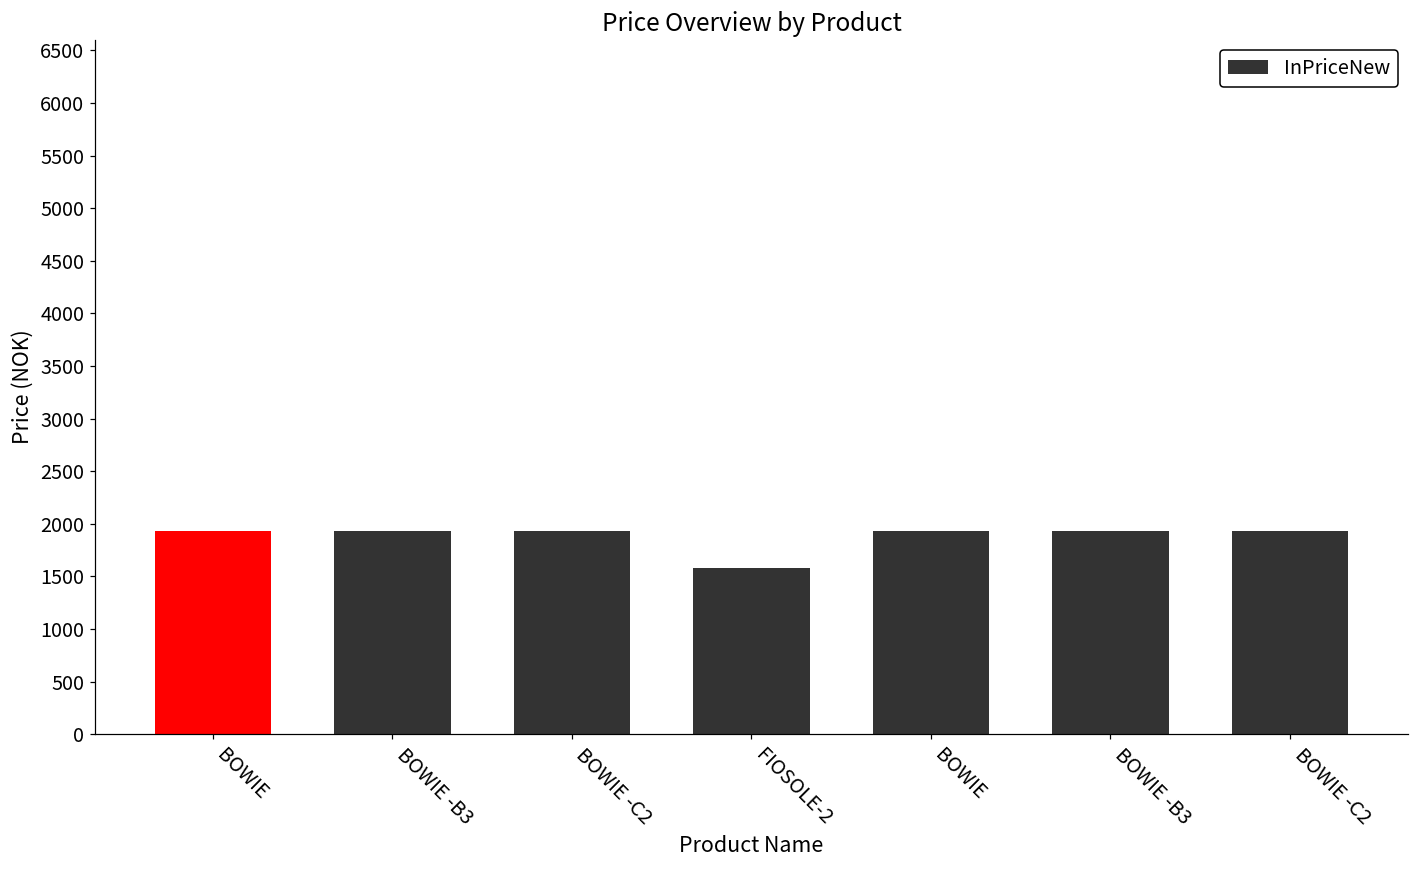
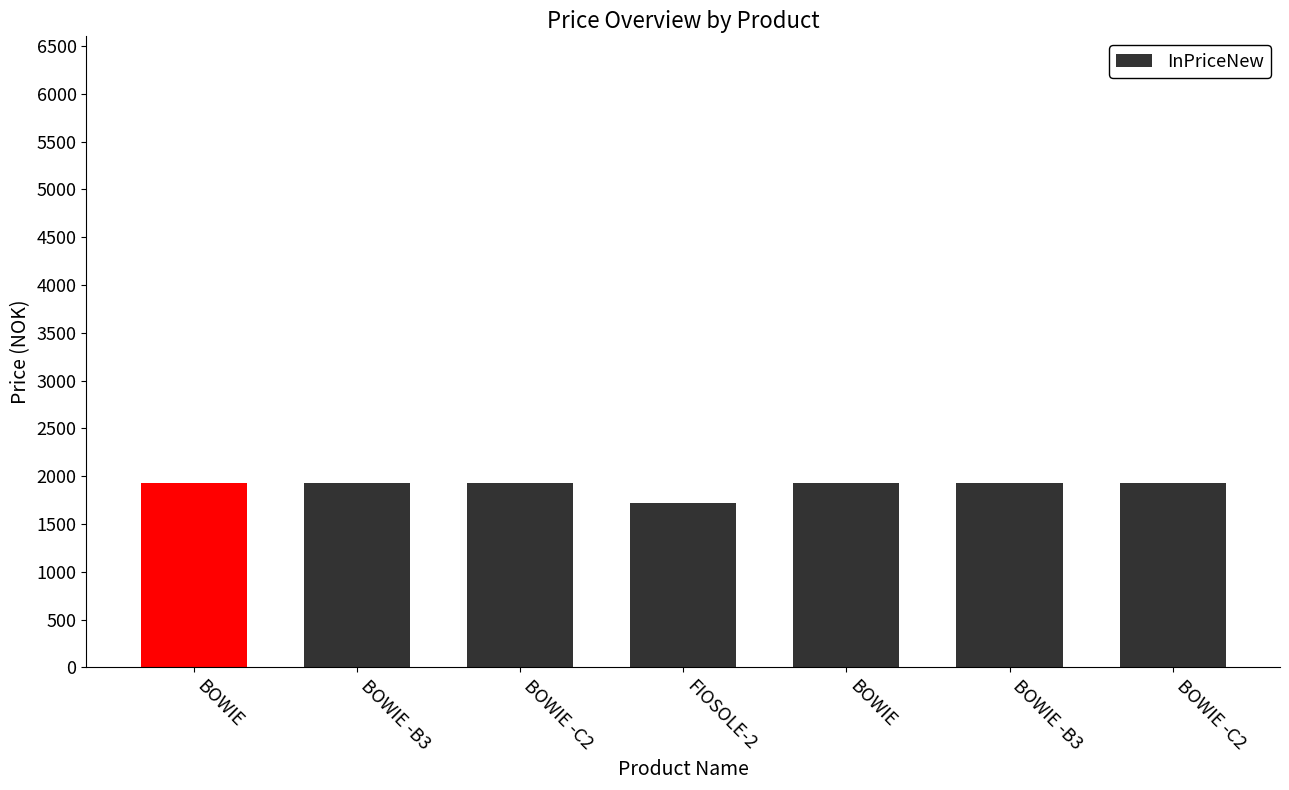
  {
-   "FIOSOLE-2": 1600
+   "FIOSOLE-2": 1700
  }
